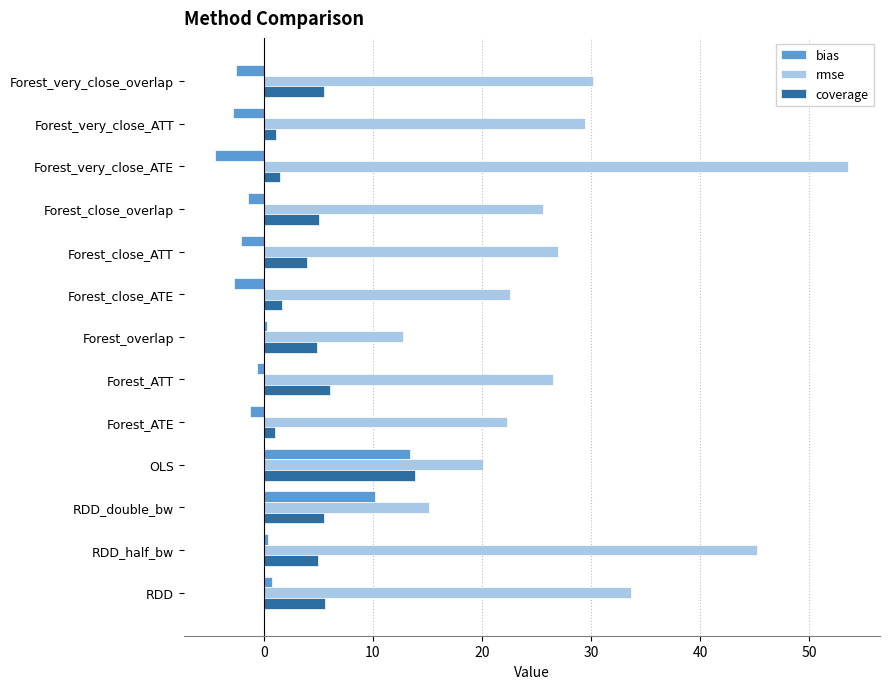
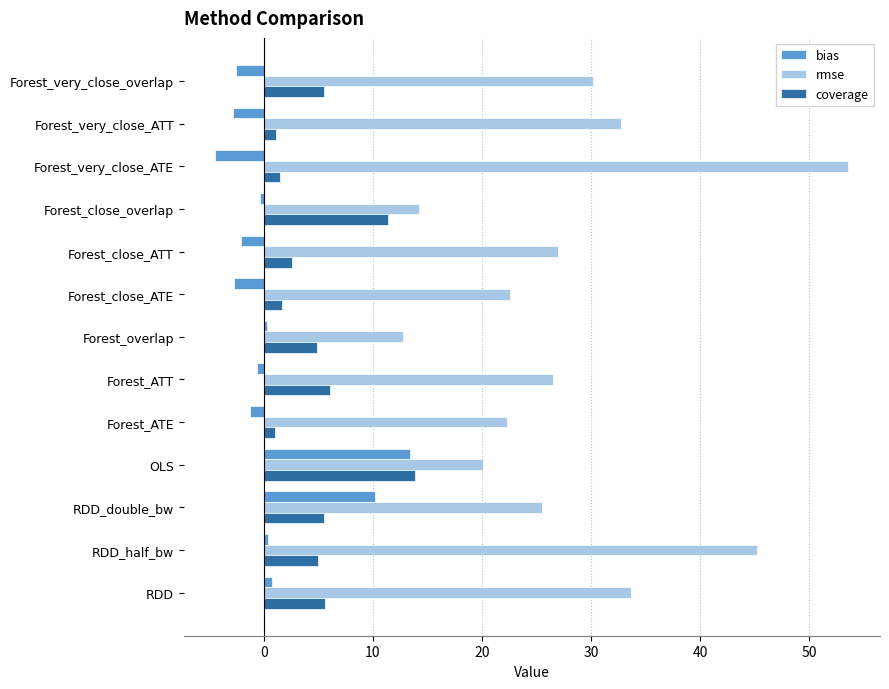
  {
    "bias": {
      "Forest_very_close_overlap": -2.5,
      "Forest_very_close_ATT": -2.8,
      "Forest_very_close_ATE": -4.4,
-     "Forest_close_overlap": -1.4,
+     "Forest_close_overlap": -0.4,
      "Forest_close_ATT": -2.1,
      "Forest_close_ATE": -2.8,
      "Forest_overlap": 0.3,
      "Forest_ATT": -0.6,
      "Forest_ATE": -1.3,
      "OLS": 13.4,
      "RDD_double_bw": 10.1,
      "RDD_half_bw": 0.4,
      "RDD": 0.7
    },
    "rmse": {
      "Forest_very_close_overlap": 30.2,
-     "Forest_very_close_ATT": 29.4,
+     "Forest_very_close_ATT": 32.7,
      "Forest_very_close_ATE": 53.6,
-     "Forest_close_overlap": 25.6,
+     "Forest_close_overlap": 14.3,
      "Forest_close_ATT": 27.0,
      "Forest_close_ATE": 22.6,
      "Forest_overlap": 12.8,
      "Forest_ATT": 26.5,
      "Forest_ATE": 22.2,
      "OLS": 20.1,
-     "RDD_double_bw": 15.2,
+     "RDD_double_bw": 25.4,
      "RDD_half_bw": 45.2,
      "RDD": 33.7
    },
    "coverage": {
      "Forest_very_close_overlap": 5.6,
      "Forest_very_close_ATT": 1.1,
      "Forest_very_close_ATE": 1.5,
-     "Forest_close_overlap": 5.0,
-     "Forest_close_ATT": 3.9,
+     "Forest_close_overlap": 11.4,
+     "Forest_close_ATT": 2.6,
      "Forest_close_ATE": 1.7,
      "Forest_overlap": 4.9,
      "Forest_ATT": 6.1,
      "Forest_ATE": 1.1,
      "OLS": 13.9,
      "RDD_double_bw": 5.5,
      "RDD_half_bw": 5.0,
      "RDD": 5.7
    }
  }
